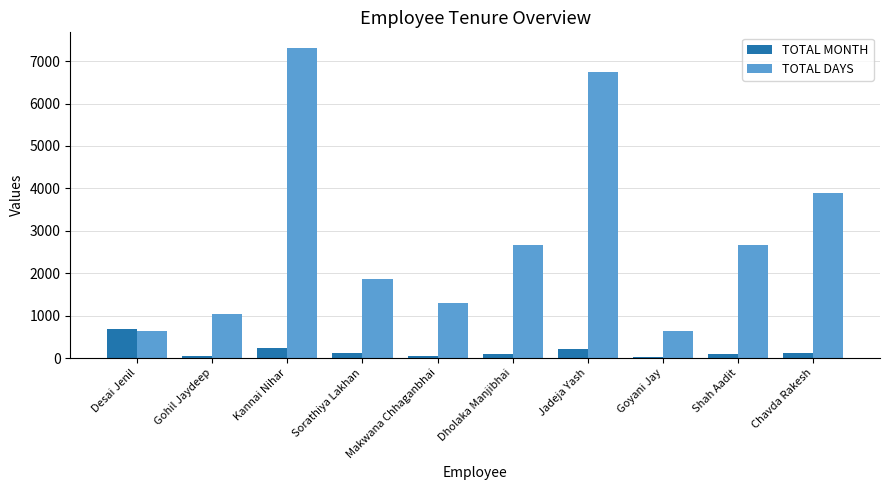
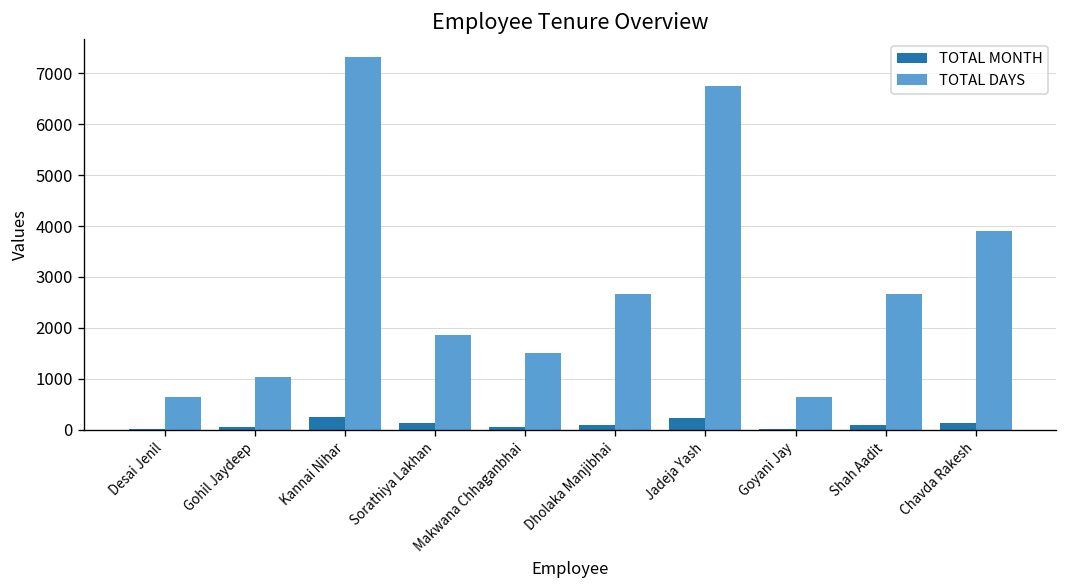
  {
    "TOTAL MONTH": {
-     "Desai Jenil": 700,
+     "Desai Jenil": 0,
      "Kannai Nihar": 200,
      "Sorathiya Lakhan": 100,
      "Dholaka Manjibhai": 100,
      "Jadeja Yash": 200,
      "Shah Aadit": 100,
      "Chavda Rakesh": 100
    },
    "TOTAL DAYS": {
      "Desai Jenil": 600,
      "Gohil Jaydeep": 1000,
      "Kannai Nihar": 7300,
      "Sorathiya Lakhan": 1900,
-     "Makwana Chhaganbhai": 1300,
+     "Makwana Chhaganbhai": 1500,
      "Dholaka Manjibhai": 2700,
      "Jadeja Yash": 6700,
      "Goyani Jay": 600,
      "Shah Aadit": 2700,
      "Chavda Rakesh": 3900
    }
  }
